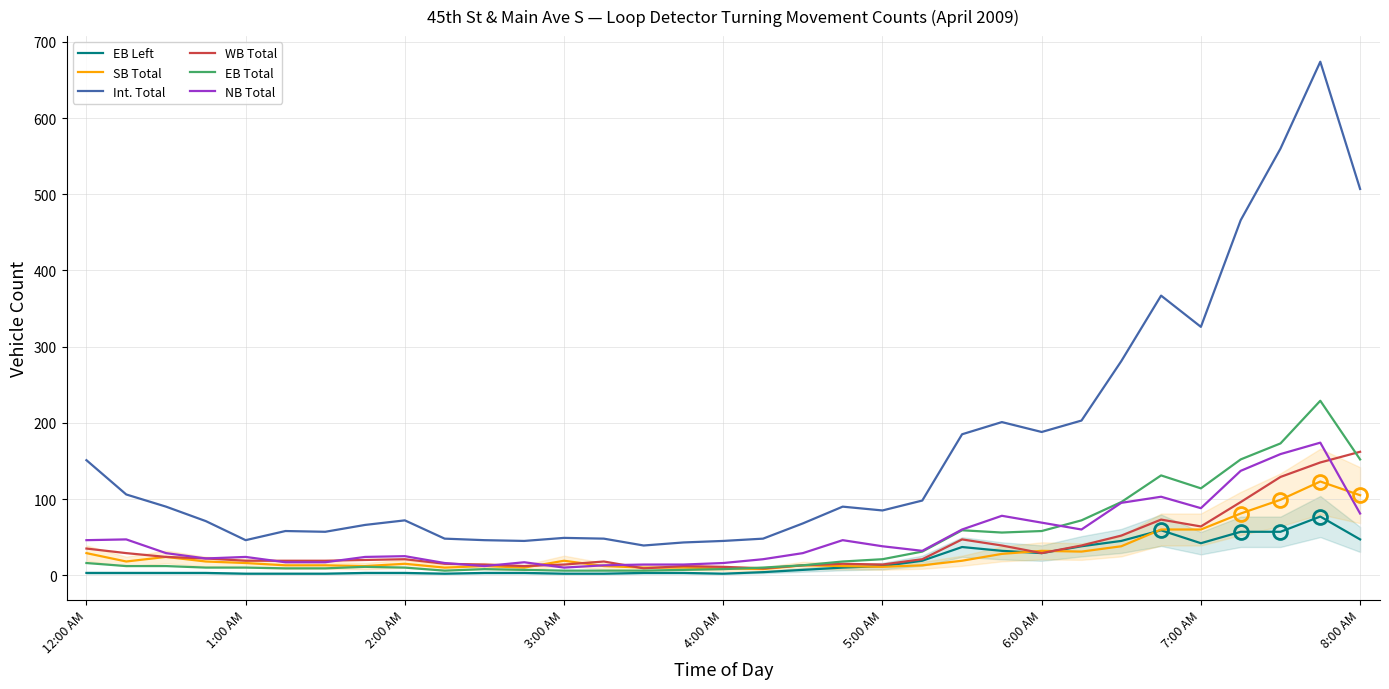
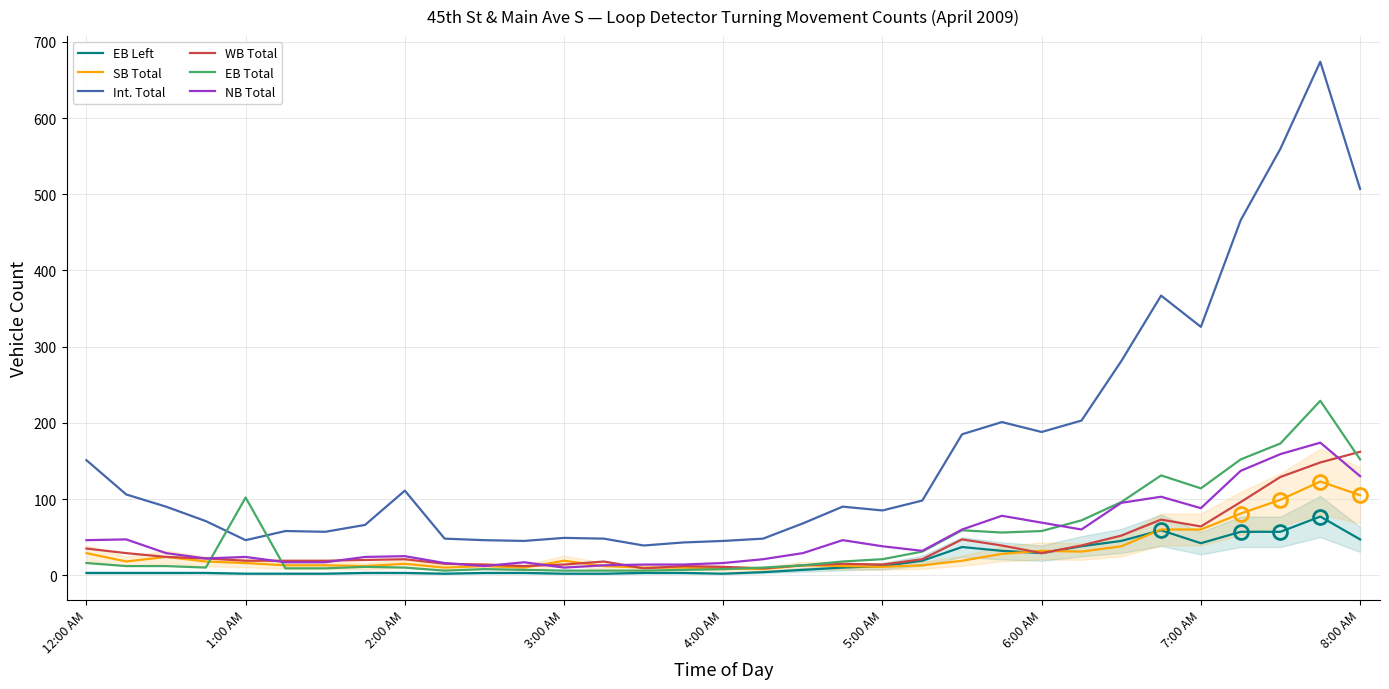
  {
    "Int. Total": {
      "12:00 AM": 150,
      "1:00 AM": 50,
-     "2:00 AM": 70,
+     "2:00 AM": 110,
      "3:00 AM": 50,
      "4:00 AM": 50,
      "5:00 AM": 90,
      "6:00 AM": 190,
      "7:00 AM": 330,
      "8:00 AM": 510
    },
    "WB Total": {
      "12:00 AM": 40,
      "3:00 AM": 10,
      "7:00 AM": 60,
      "8:00 AM": 160
    },
    "EB Total": {
      "12:00 AM": 20,
-     "1:00 AM": 10,
+     "1:00 AM": 100,
      "2:00 AM": 10,
      "3:00 AM": 10,
      "5:00 AM": 20,
      "6:00 AM": 60,
      "7:00 AM": 110,
      "8:00 AM": 150
    },
    "NB Total": {
      "12:00 AM": 50,
      "2:00 AM": 30,
      "3:00 AM": 10,
      "4:00 AM": 20,
      "5:00 AM": 40,
      "6:00 AM": 70,
      "7:00 AM": 90,
-     "8:00 AM": 80
+     "8:00 AM": 130
    }
  }
